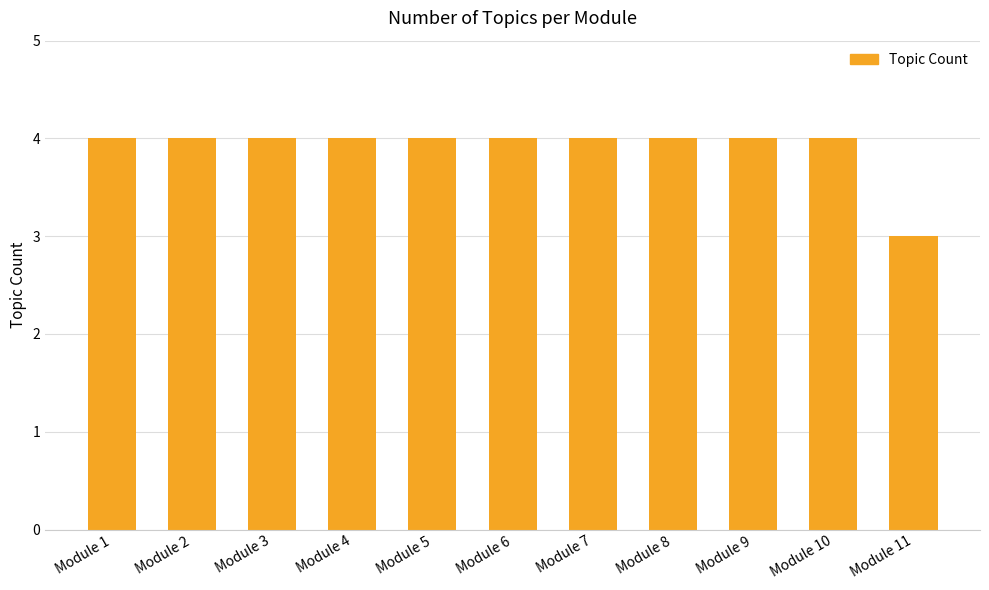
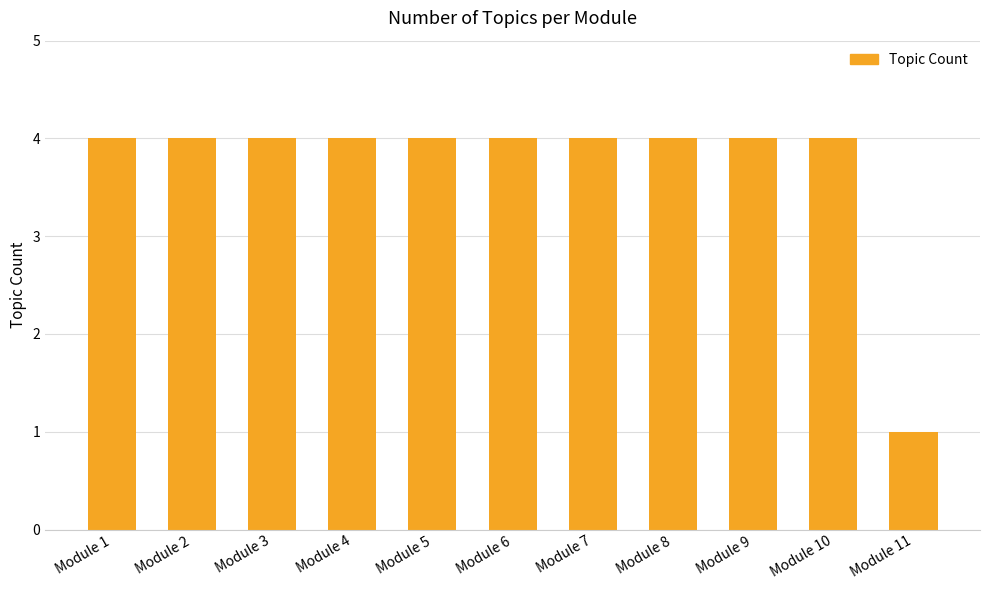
  {
    "Module 1": 4,
    "Module 2": 4,
    "Module 3": 4,
    "Module 4": 4,
    "Module 5": 4,
    "Module 6": 4,
    "Module 7": 4,
    "Module 8": 4,
    "Module 9": 4,
    "Module 10": 4,
-   "Module 11": 3
+   "Module 11": 1
  }
